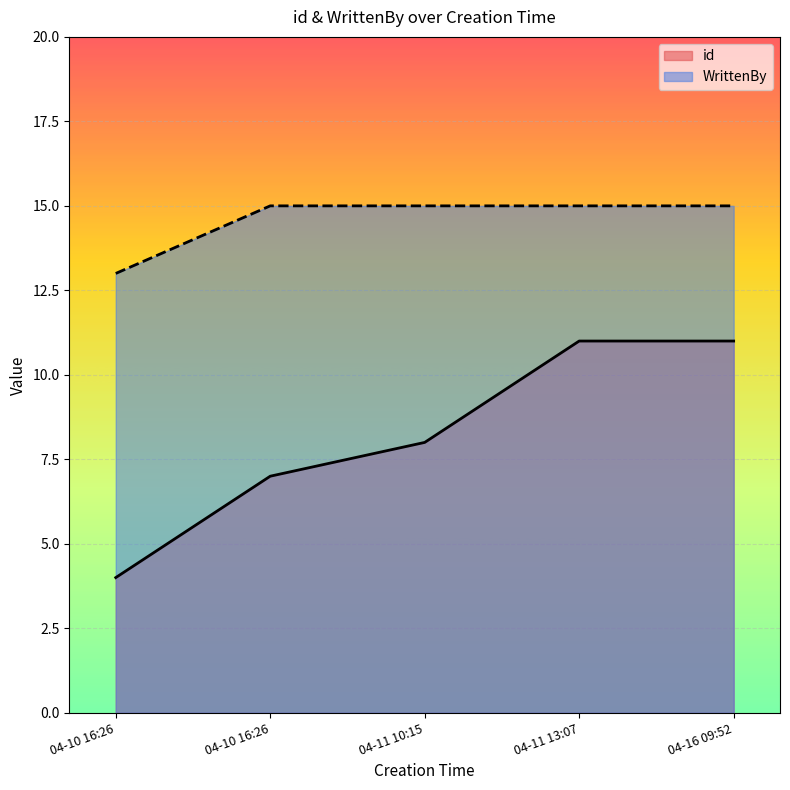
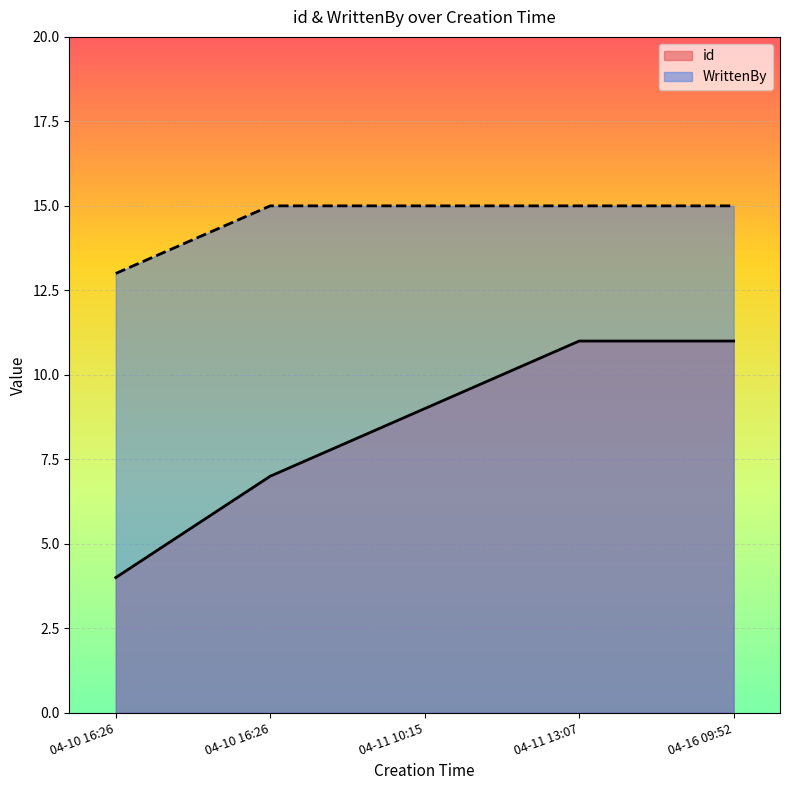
  {
    "id": {
-     "04-11 10:15": 8,
+     "04-11 10:15": 9,
      "04-11 13:07": 11,
      "04-16 09:52": 11
    },
    "WrittenBy": {
      "04-11 10:15": 15,
      "04-11 13:07": 15,
      "04-16 09:52": 15
    }
  }
